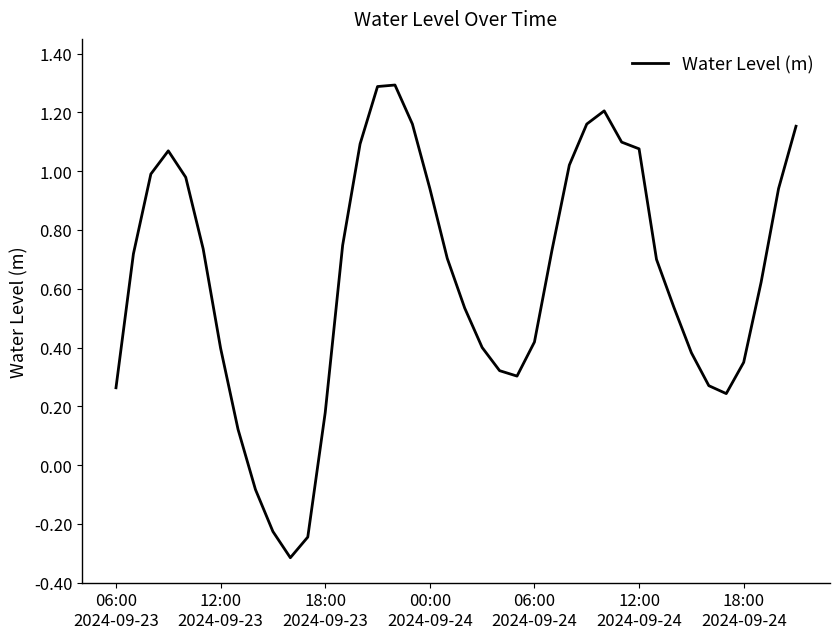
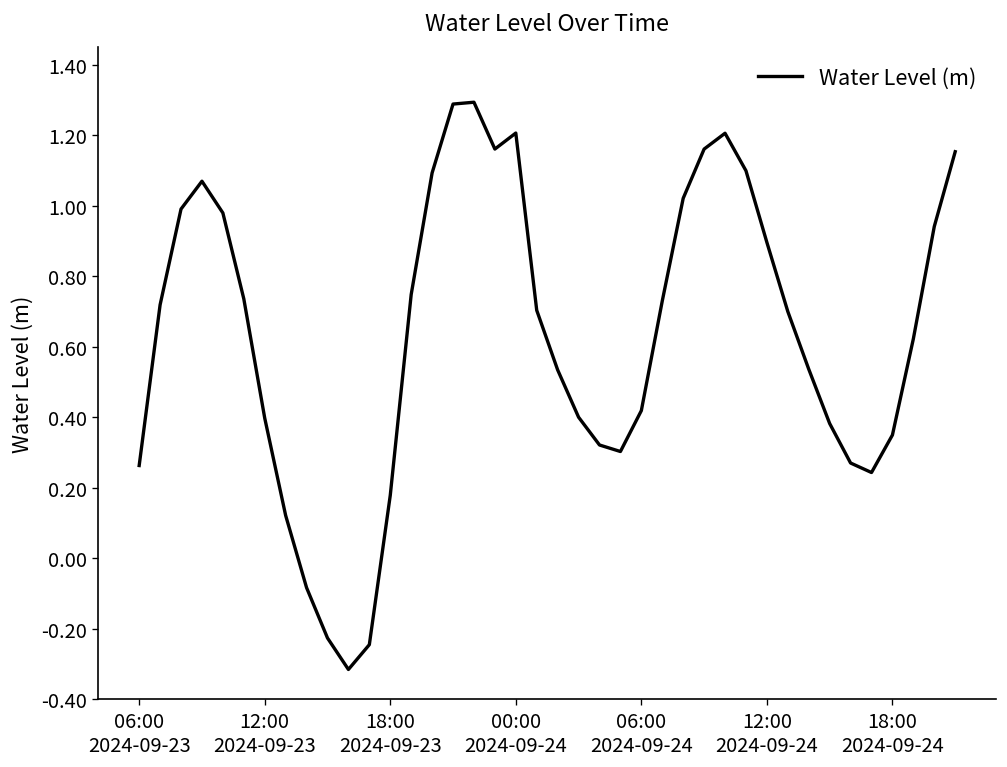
  {
    "06:00 2024-09-23": 0.26,
    "12:00 2024-09-23": 0.40,
    "18:00 2024-09-23": 0.18,
-   "00:00 2024-09-24": 0.94,
+   "00:00 2024-09-24": 1.21,
    "06:00 2024-09-24": 0.42,
-   "12:00 2024-09-24": 1.08,
+   "12:00 2024-09-24": 0.90,
    "18:00 2024-09-24": 0.35
  }
